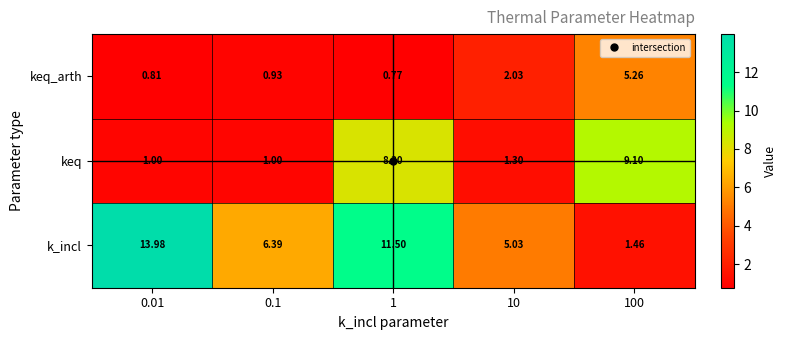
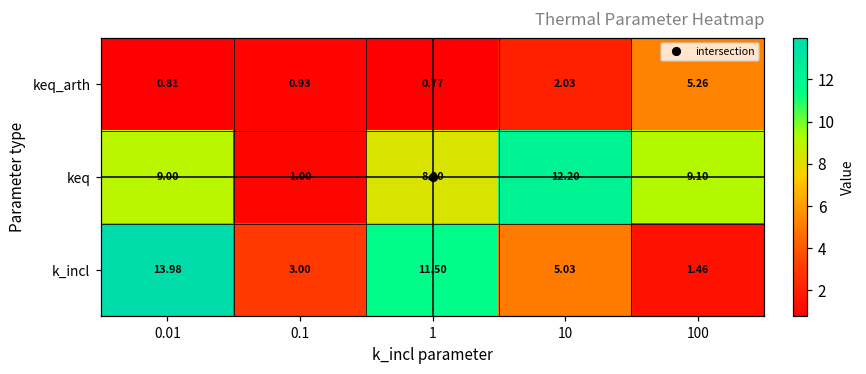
  {
    "keq_arth": {
      "0.01": 0.81,
      "0.1": 0.93,
      "1": 0.77,
      "10": 2.03,
      "100": 5.26
    },
    "keq": {
-     "0.01": 1.00,
+     "0.01": 9.00,
      "0.1": 1.00,
-     "10": 1.30,
+     "10": 12.20,
      "100": 9.10
    },
    "k_incl": {
      "0.01": 13.98,
-     "0.1": 6.39,
+     "0.1": 3.00,
      "1": 11.50,
      "10": 5.03,
      "100": 1.46
    }
  }
